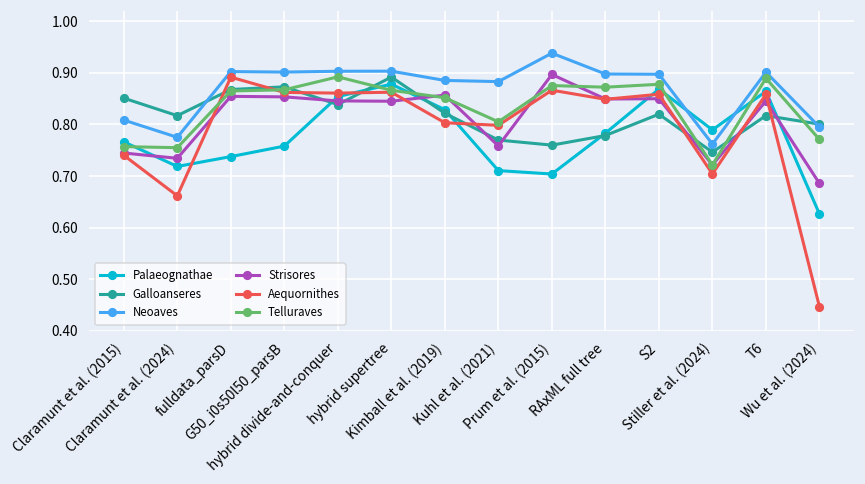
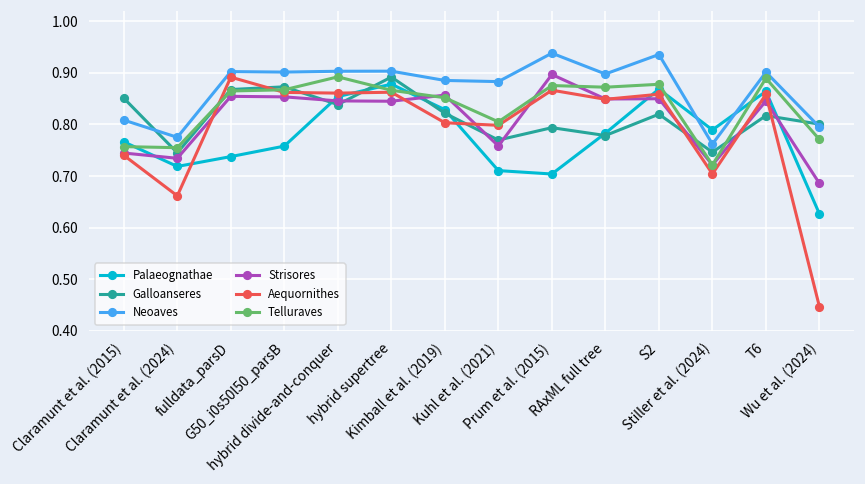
  {
    "Palaeognathae": {
      "Claramunt et al. (2015)": 0.77,
      "Claramunt et al. (2024)": 0.72,
      "fulldata_parsD": 0.74,
      "G50_i0s50l50_parsB": 0.76,
      "hybrid divide-and-conquer": 0.85,
      "hybrid supertree": 0.88,
      "Kimball et al. (2019)": 0.83,
      "Kuhl et al. (2021)": 0.71,
      "Prum et al. (2015)": 0.70,
      "S2": 0.87,
      "Stiller et al. (2024)": 0.79,
      "T6": 0.86,
      "Wu et al. (2024)": 0.63
    },
    "Galloanseres": {
      "Claramunt et al. (2015)": 0.85,
-     "Claramunt et al. (2024)": 0.82,
+     "Claramunt et al. (2024)": 0.75,
      "G50_i0s50l50_parsB": 0.87,
      "hybrid divide-and-conquer": 0.84,
      "hybrid supertree": 0.89,
      "Kimball et al. (2019)": 0.82,
      "Kuhl et al. (2021)": 0.77,
-     "Prum et al. (2015)": 0.76,
+     "Prum et al. (2015)": 0.79,
      "S2": 0.82,
      "Stiller et al. (2024)": 0.75,
      "T6": 0.82,
      "Wu et al. (2024)": 0.80
    },
    "Neoaves": {
      "Claramunt et al. (2015)": 0.81,
      "Claramunt et al. (2024)": 0.78,
      "fulldata_parsD": 0.90,
      "G50_i0s50l50_parsB": 0.90,
      "hybrid divide-and-conquer": 0.90,
      "hybrid supertree": 0.90,
      "Kimball et al. (2019)": 0.89,
      "Kuhl et al. (2021)": 0.88,
      "Prum et al. (2015)": 0.94,
      "RAxML full tree": 0.90,
-     "S2": 0.90,
+     "S2": 0.94,
      "Stiller et al. (2024)": 0.76,
      "T6": 0.90,
      "Wu et al. (2024)": 0.80
    },
    "Strisores": {
      "Claramunt et al. (2024)": 0.73,
      "fulldata_parsD": 0.85,
      "G50_i0s50l50_parsB": 0.85,
      "hybrid divide-and-conquer": 0.85,
      "hybrid supertree": 0.85,
      "Kuhl et al. (2021)": 0.76,
      "Prum et al. (2015)": 0.90,
      "S2": 0.85,
      "T6": 0.85,
      "Wu et al. (2024)": 0.69
    },
    "Aequornithes": {
      "Claramunt et al. (2024)": 0.66,
      "fulldata_parsD": 0.89,
      "hybrid divide-and-conquer": 0.86,
      "Kimball et al. (2019)": 0.80,
      "Kuhl et al. (2021)": 0.80,
      "Prum et al. (2015)": 0.87,
      "S2": 0.86,
      "Stiller et al. (2024)": 0.70,
      "T6": 0.86,
      "Wu et al. (2024)": 0.45
    },
    "Telluraves": {
      "Claramunt et al. (2015)": 0.76,
      "Claramunt et al. (2024)": 0.76,
      "hybrid divide-and-conquer": 0.89,
      "Kuhl et al. (2021)": 0.81,
      "Prum et al. (2015)": 0.88,
      "RAxML full tree": 0.87,
      "S2": 0.88,
      "T6": 0.89,
      "Wu et al. (2024)": 0.77
    }
  }
